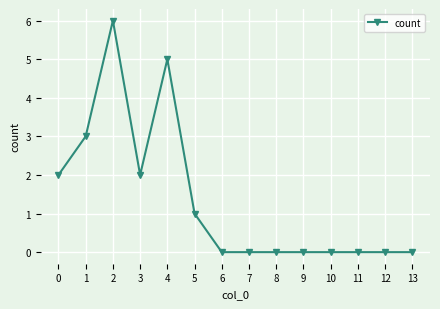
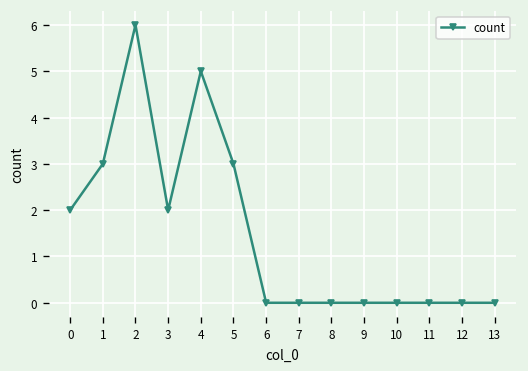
  {
    "0": 2,
    "1": 3,
    "2": 6,
    "3": 2,
    "4": 5,
-   "5": 1,
+   "5": 3,
    "6": 0,
    "7": 0,
    "8": 0,
    "9": 0,
    "10": 0,
    "11": 0,
    "12": 0,
    "13": 0
  }
